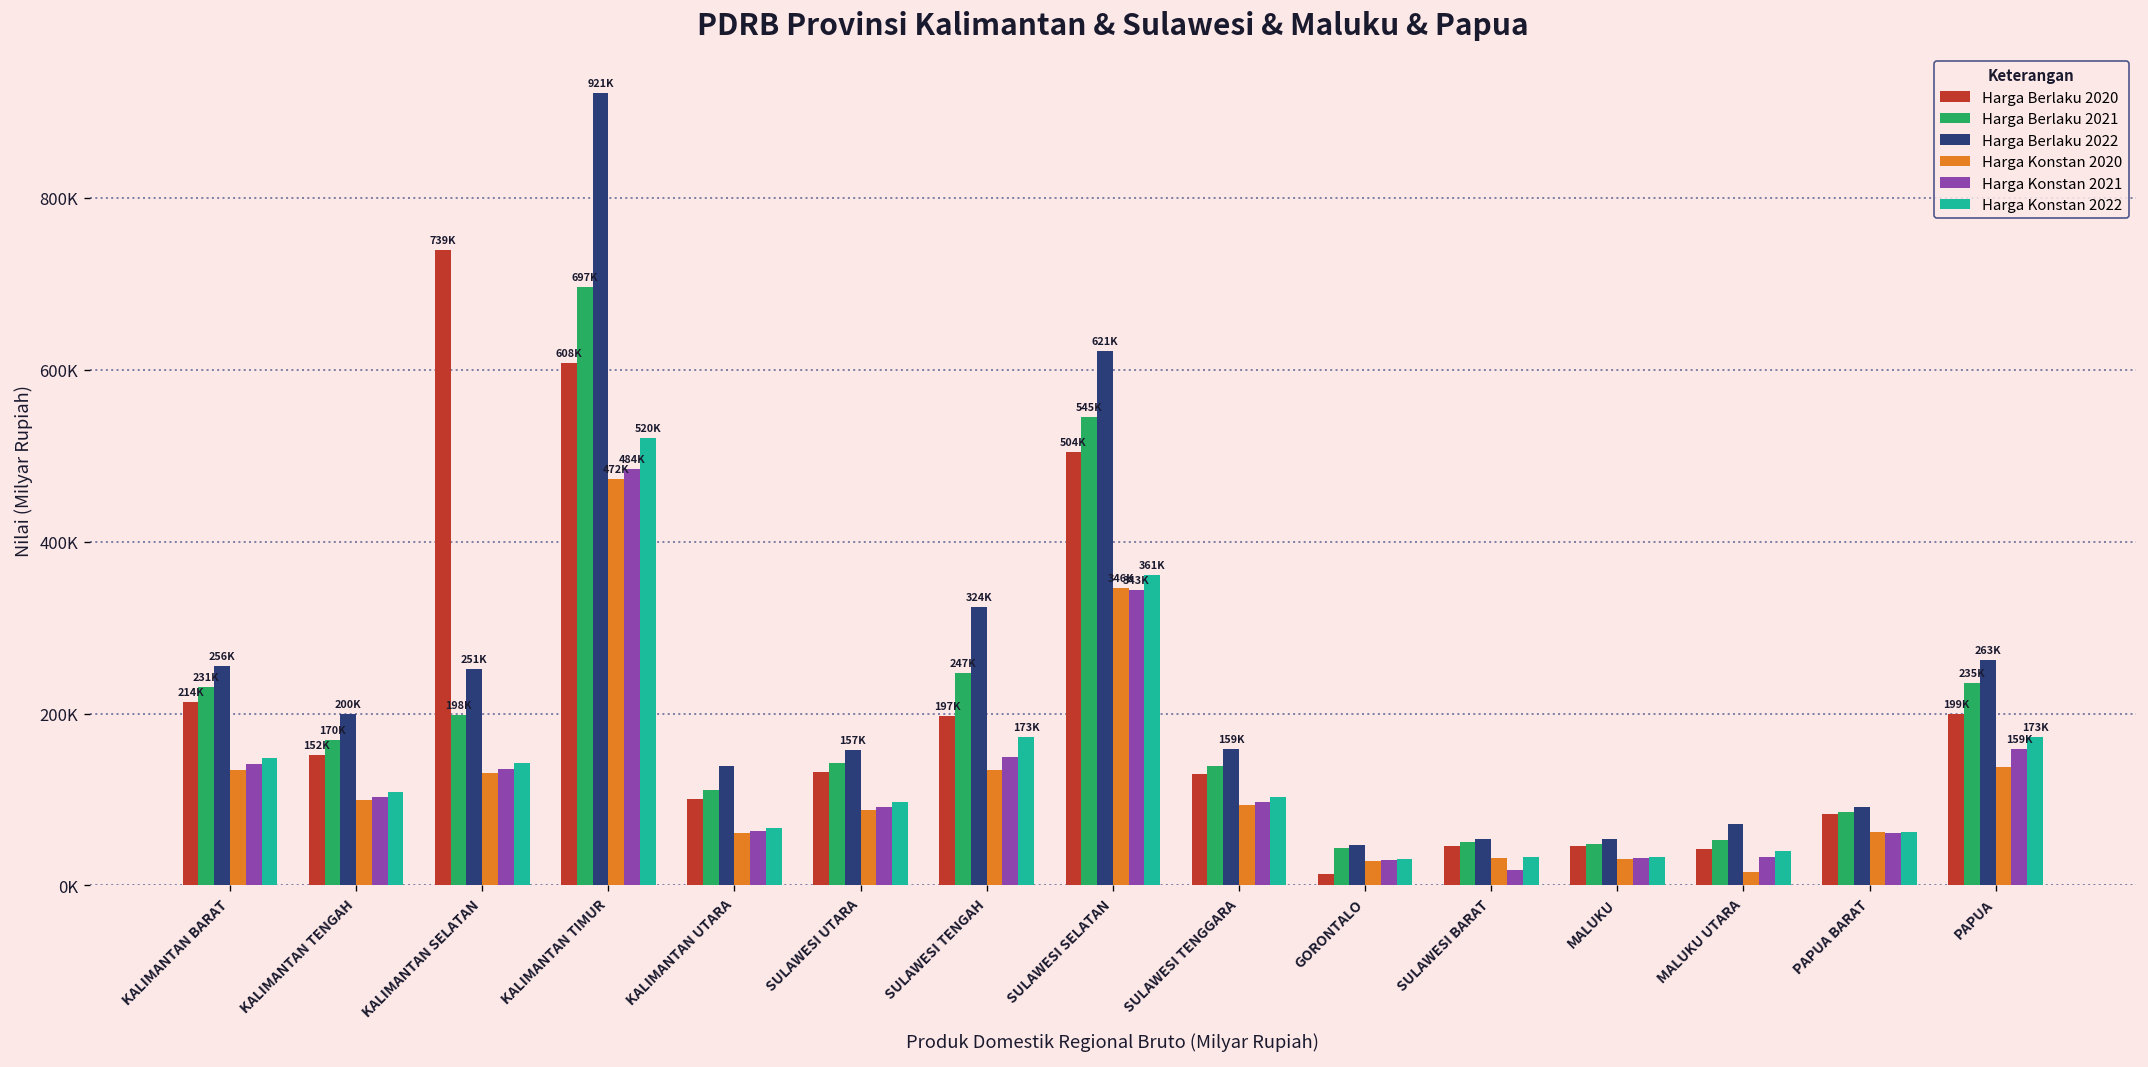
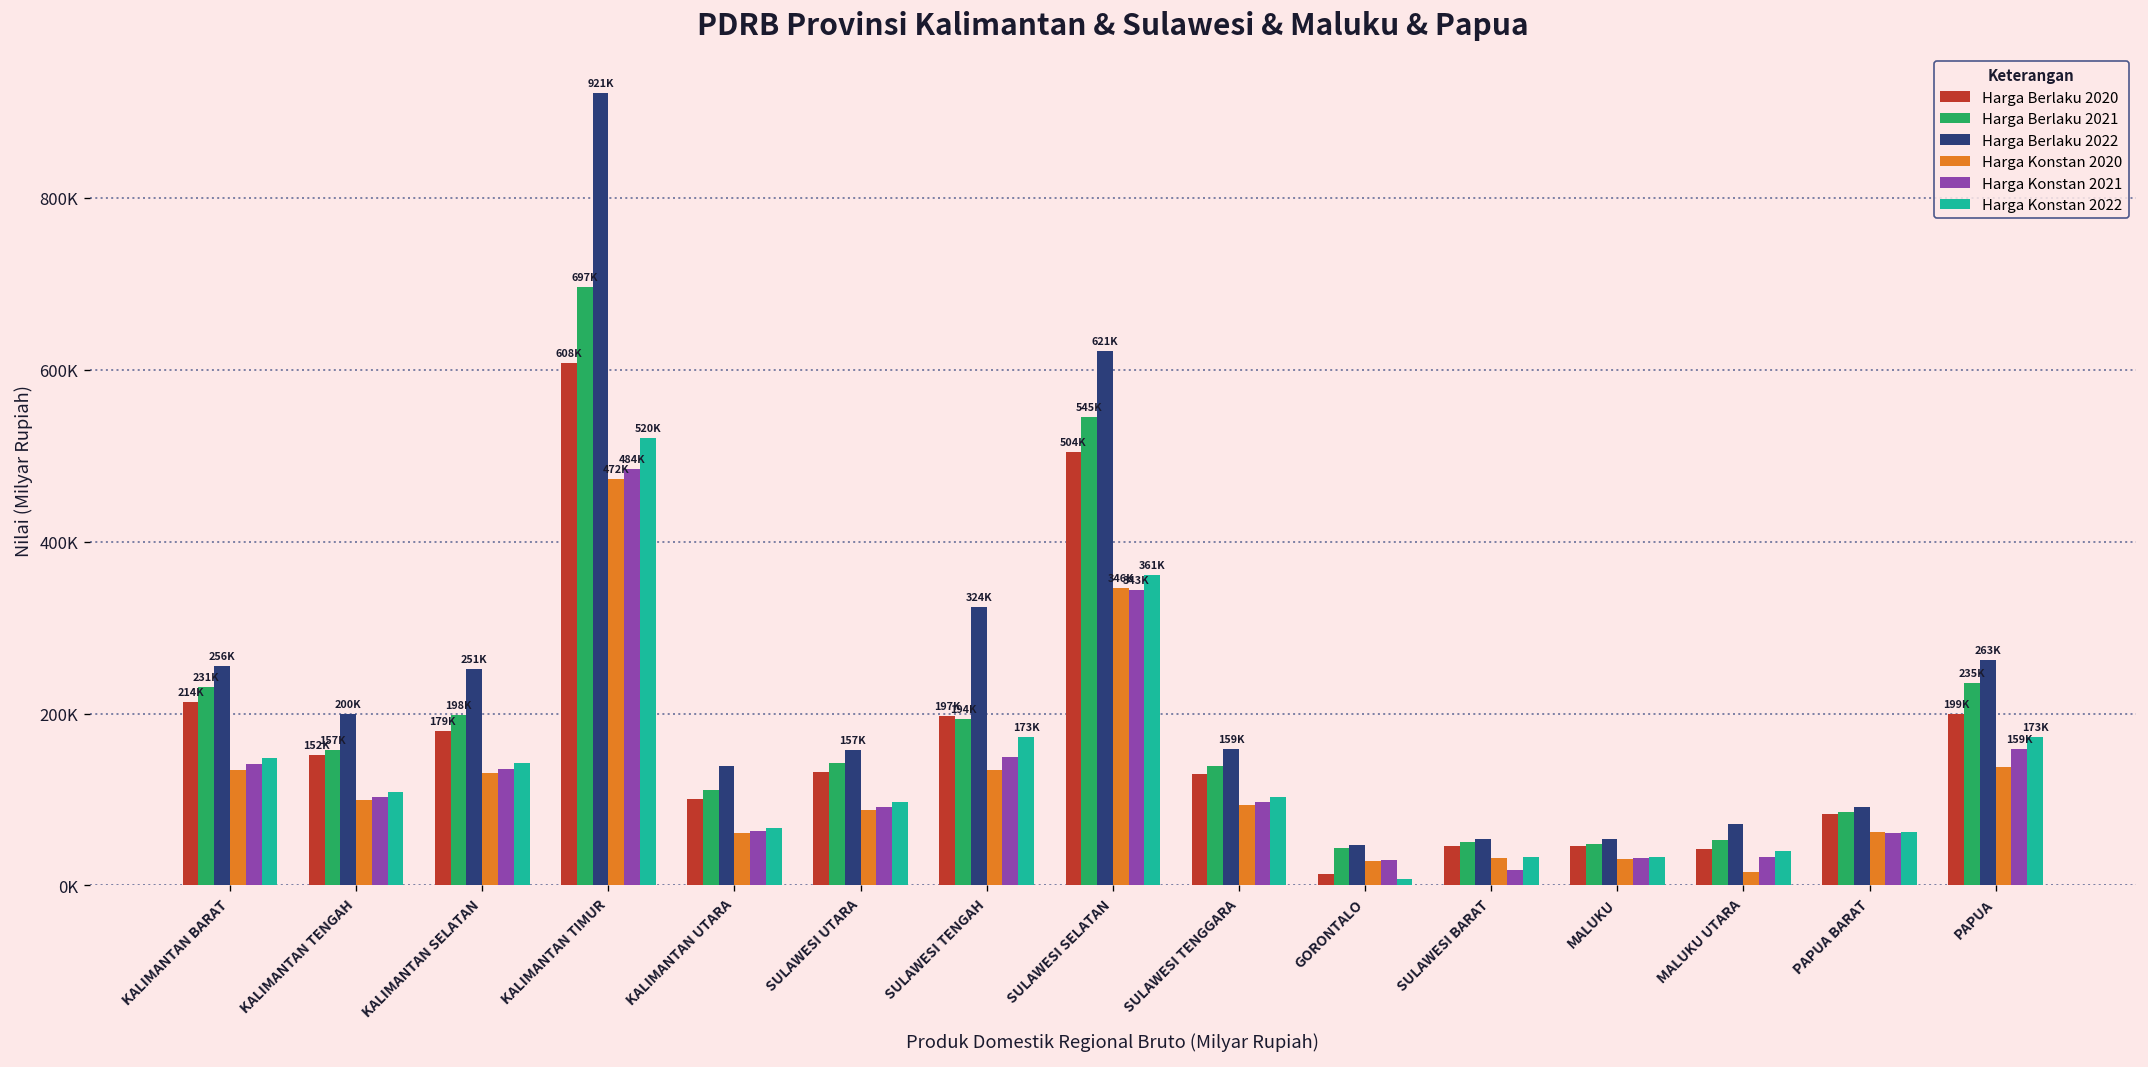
  {
    "Harga Berlaku 2020": {
      "KALIMANTAN BARAT": "214K",
      "KALIMANTAN TENGAH": "152K",
-     "KALIMANTAN SELATAN": "739K",
+     "KALIMANTAN SELATAN": "179K",
      "KALIMANTAN TIMUR": "608K",
      "SULAWESI TENGAH": "197K",
      "SULAWESI SELATAN": "504K",
      "PAPUA": "199K"
    },
    "Harga Berlaku 2021": {
      "KALIMANTAN BARAT": "231K",
-     "KALIMANTAN TENGAH": "170K",
+     "KALIMANTAN TENGAH": "157K",
      "KALIMANTAN SELATAN": "198K",
      "KALIMANTAN TIMUR": "697K",
-     "SULAWESI TENGAH": "247K",
+     "SULAWESI TENGAH": "194K",
      "SULAWESI SELATAN": "545K",
      "PAPUA": "235K"
    },
    "Harga Berlaku 2022": {
      "KALIMANTAN BARAT": "256K",
      "KALIMANTAN TENGAH": "200K",
      "KALIMANTAN SELATAN": "251K",
      "KALIMANTAN TIMUR": "921K",
      "SULAWESI UTARA": "157K",
      "SULAWESI TENGAH": "324K",
      "SULAWESI SELATAN": "621K",
      "SULAWESI TENGGARA": "159K",
      "PAPUA": "263K"
    },
    "Harga Konstan 2020": {
      "KALIMANTAN TIMUR": "472K"
    },
    "Harga Konstan 2021": {
      "KALIMANTAN TIMUR": "484K",
      "PAPUA": "159K"
    },
    "Harga Konstan 2022": {
      "KALIMANTAN BARAT": "150000",
      "KALIMANTAN TENGAH": "110000",
      "KALIMANTAN SELATAN": "140000",
      "KALIMANTAN UTARA": "70000",
      "SULAWESI UTARA": "100000",
      "SULAWESI TENGGARA": "100000",
-     "GORONTALO": "30000",
+     "GORONTALO": "10000",
      "SULAWESI BARAT": "30000",
      "MALUKU": "30000",
      "MALUKU UTARA": "40000",
      "PAPUA BARAT": "60000"
    }
  }
